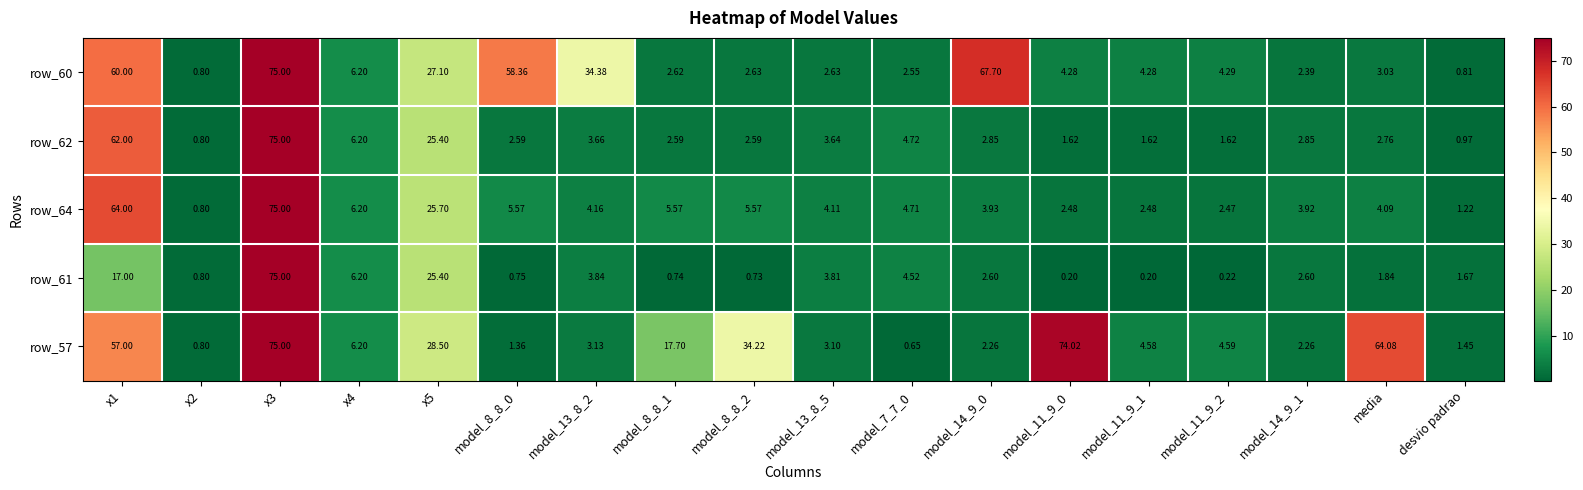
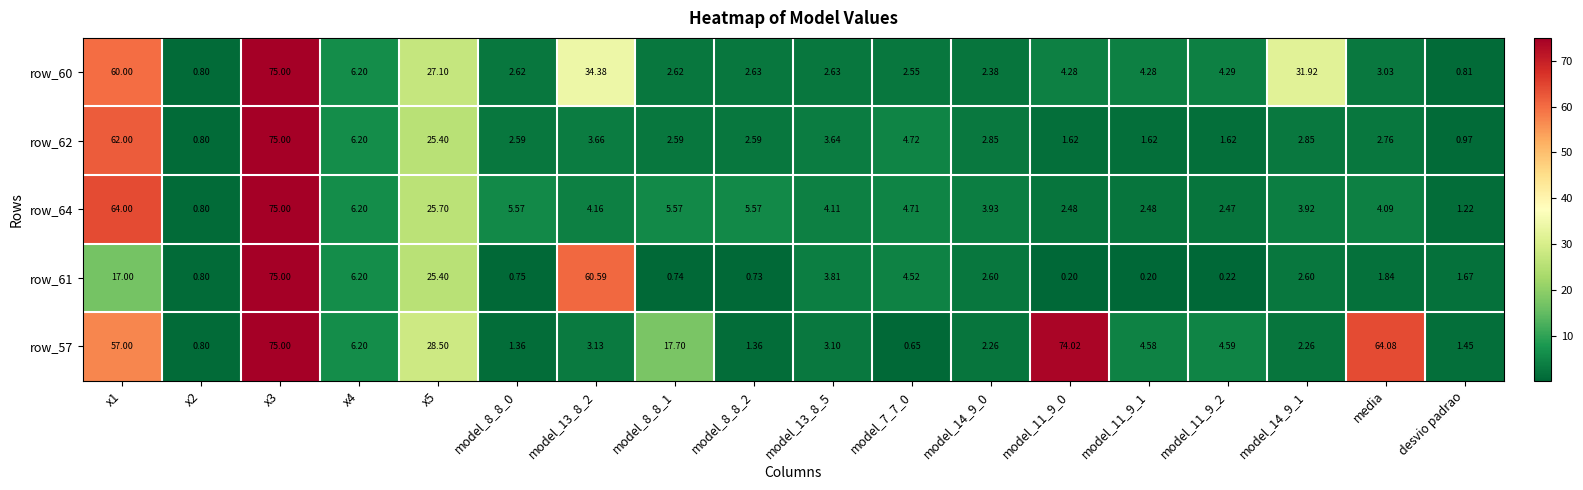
  {
    "row_60": {
      "x1": 60.00,
      "x2": 0.80,
      "x3": 75.00,
      "x4": 6.20,
      "x5": 27.10,
-     "model_8_8_0": 58.36,
+     "model_8_8_0": 2.62,
      "model_13_8_2": 34.38,
      "model_8_8_1": 2.62,
      "model_8_8_2": 2.63,
      "model_13_8_5": 2.63,
      "model_7_7_0": 2.55,
-     "model_14_9_0": 67.70,
+     "model_14_9_0": 2.38,
      "model_11_9_0": 4.28,
      "model_11_9_1": 4.28,
      "model_11_9_2": 4.29,
-     "model_14_9_1": 2.39,
+     "model_14_9_1": 31.92,
      "media": 3.03,
      "desvio padrao": 0.81
    },
    "row_62": {
      "x1": 62.00,
      "x2": 0.80,
      "x3": 75.00,
      "x4": 6.20,
      "x5": 25.40,
      "model_8_8_0": 2.59,
      "model_13_8_2": 3.66,
      "model_8_8_1": 2.59,
      "model_8_8_2": 2.59,
      "model_13_8_5": 3.64,
      "model_7_7_0": 4.72,
      "model_14_9_0": 2.85,
      "model_11_9_0": 1.62,
      "model_11_9_1": 1.62,
      "model_11_9_2": 1.62,
      "model_14_9_1": 2.85,
      "media": 2.76,
      "desvio padrao": 0.97
    },
    "row_64": {
      "x1": 64.00,
      "x2": 0.80,
      "x3": 75.00,
      "x4": 6.20,
      "x5": 25.70,
      "model_8_8_0": 5.57,
      "model_13_8_2": 4.16,
      "model_8_8_1": 5.57,
      "model_8_8_2": 5.57,
      "model_13_8_5": 4.11,
      "model_7_7_0": 4.71,
      "model_14_9_0": 3.93,
      "model_11_9_0": 2.48,
      "model_11_9_1": 2.48,
      "model_11_9_2": 2.47,
      "model_14_9_1": 3.92,
      "media": 4.09,
      "desvio padrao": 1.22
    },
    "row_61": {
      "x1": 17.00,
      "x2": 0.80,
      "x3": 75.00,
      "x4": 6.20,
      "x5": 25.40,
      "model_8_8_0": 0.75,
-     "model_13_8_2": 3.84,
+     "model_13_8_2": 60.59,
      "model_8_8_1": 0.74,
      "model_8_8_2": 0.73,
      "model_13_8_5": 3.81,
      "model_7_7_0": 4.52,
      "model_14_9_0": 2.60,
      "model_11_9_0": 0.20,
      "model_11_9_1": 0.20,
      "model_11_9_2": 0.22,
      "model_14_9_1": 2.60,
      "media": 1.84,
      "desvio padrao": 1.67
    },
    "row_57": {
      "x1": 57.00,
      "x2": 0.80,
      "x3": 75.00,
      "x4": 6.20,
      "x5": 28.50,
      "model_8_8_0": 1.36,
      "model_13_8_2": 3.13,
      "model_8_8_1": 17.70,
-     "model_8_8_2": 34.22,
+     "model_8_8_2": 1.36,
      "model_13_8_5": 3.10,
      "model_7_7_0": 0.65,
      "model_14_9_0": 2.26,
      "model_11_9_0": 74.02,
      "model_11_9_1": 4.58,
      "model_11_9_2": 4.59,
      "model_14_9_1": 2.26,
      "media": 64.08,
      "desvio padrao": 1.45
    }
  }
